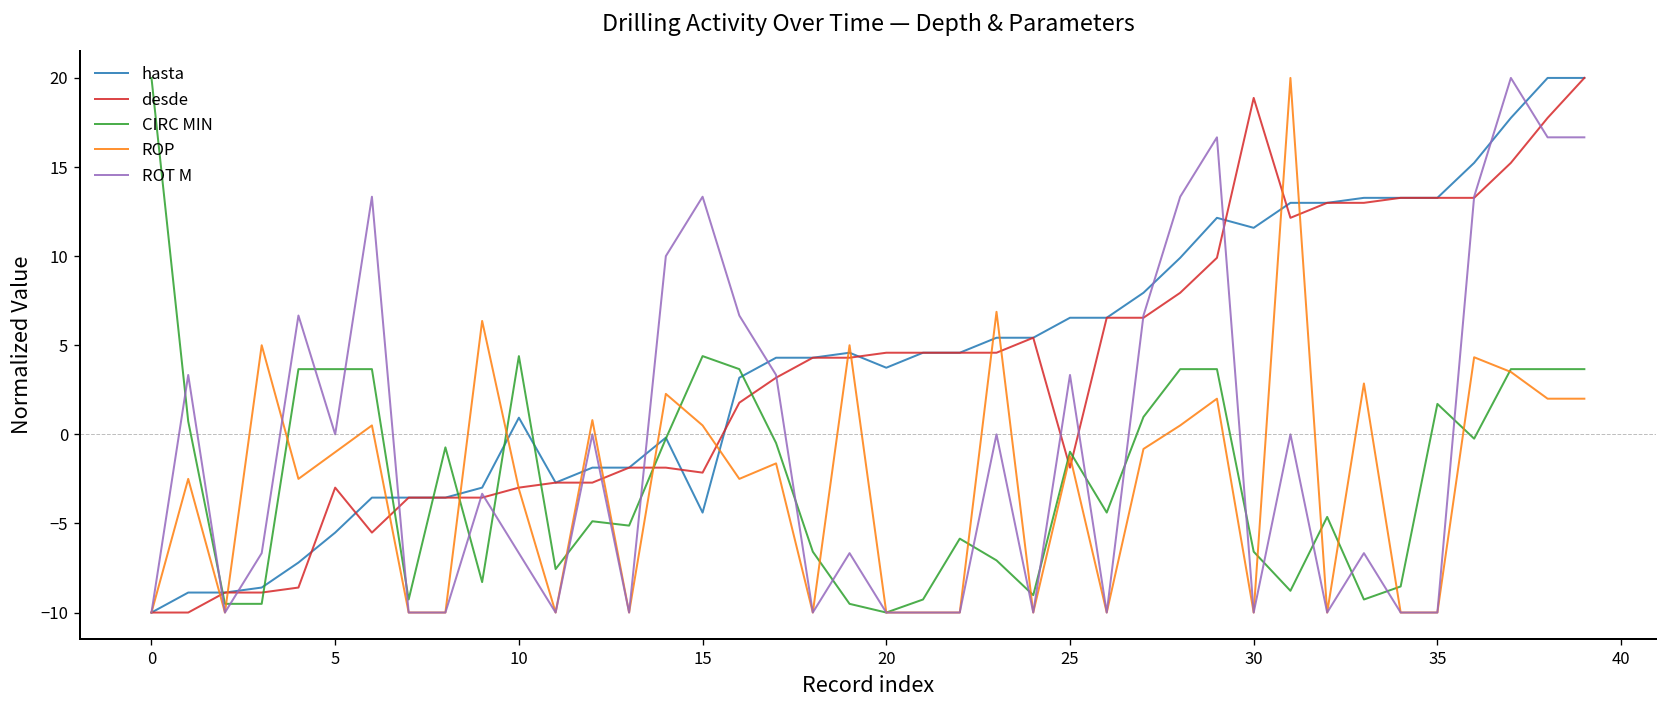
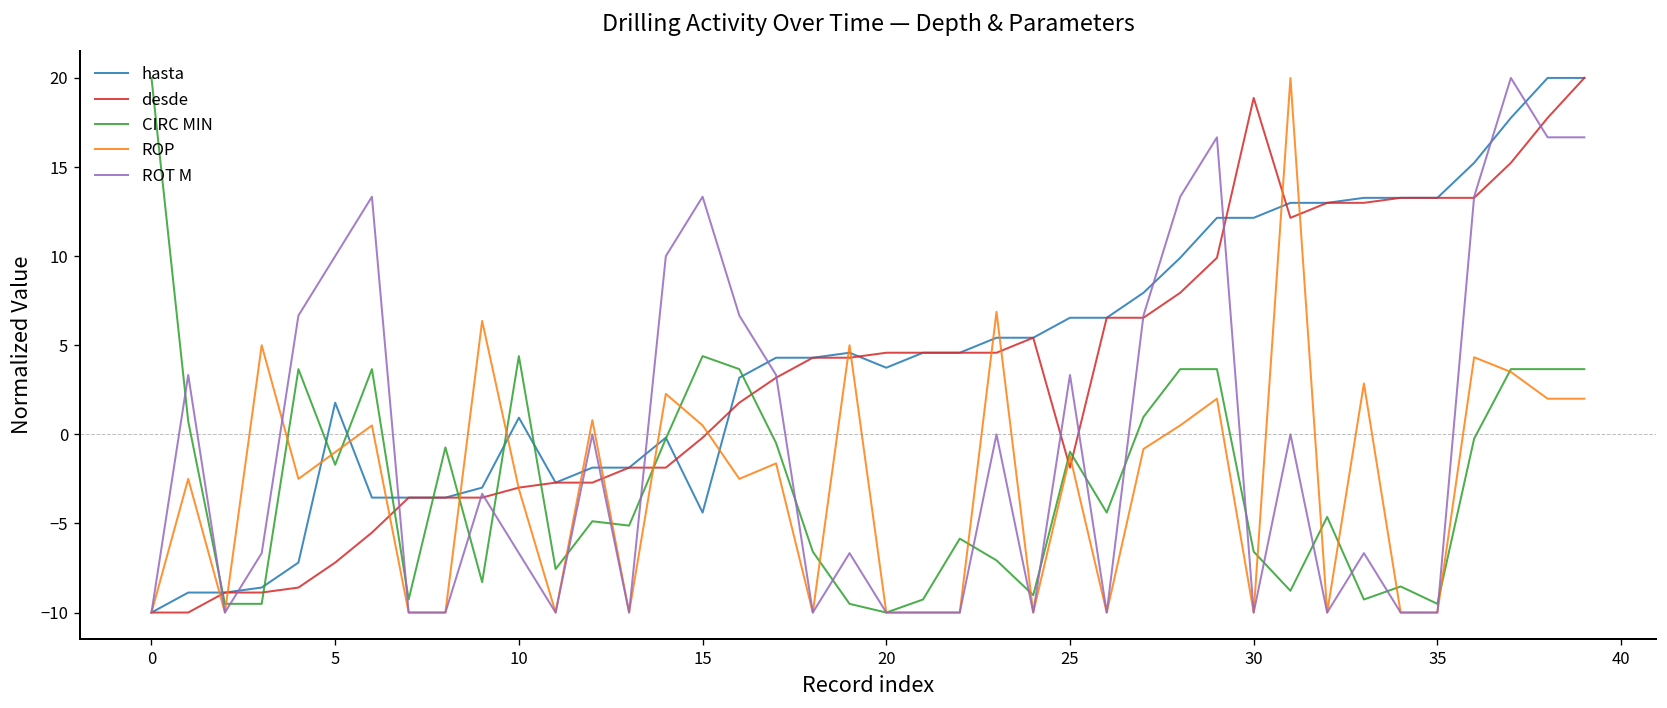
  {
    "hasta": {
-     "5": -5.5,
+     "5": 1.8,
      "10": 0.9,
      "15": -4.4,
      "20": 3.7,
      "25": 6.5,
-     "30": 11.6
+     "30": 12.1
    },
    "desde": {
-     "5": -3.0,
-     "15": -2.1,
+     "5": -7.2,
+     "15": -0.2,
      "20": 4.6,
      "25": -1.9,
      "30": 18.9
    },
    "CIRC MIN": {
      "0": 20.0,
-     "5": 3.7,
+     "5": -1.7,
      "10": 4.4,
      "15": 4.4,
      "25": -1.0,
      "30": -6.6,
-     "35": 1.7
+     "35": -9.5
    },
    "ROP": {
      "5": -1.0,
      "15": 0.5,
      "25": -1.2
    },
    "ROT M": {
-     "5": 0.0,
+     "5": 10.0,
      "10": -6.7,
      "15": 13.3,
      "25": 3.3
    }
  }
